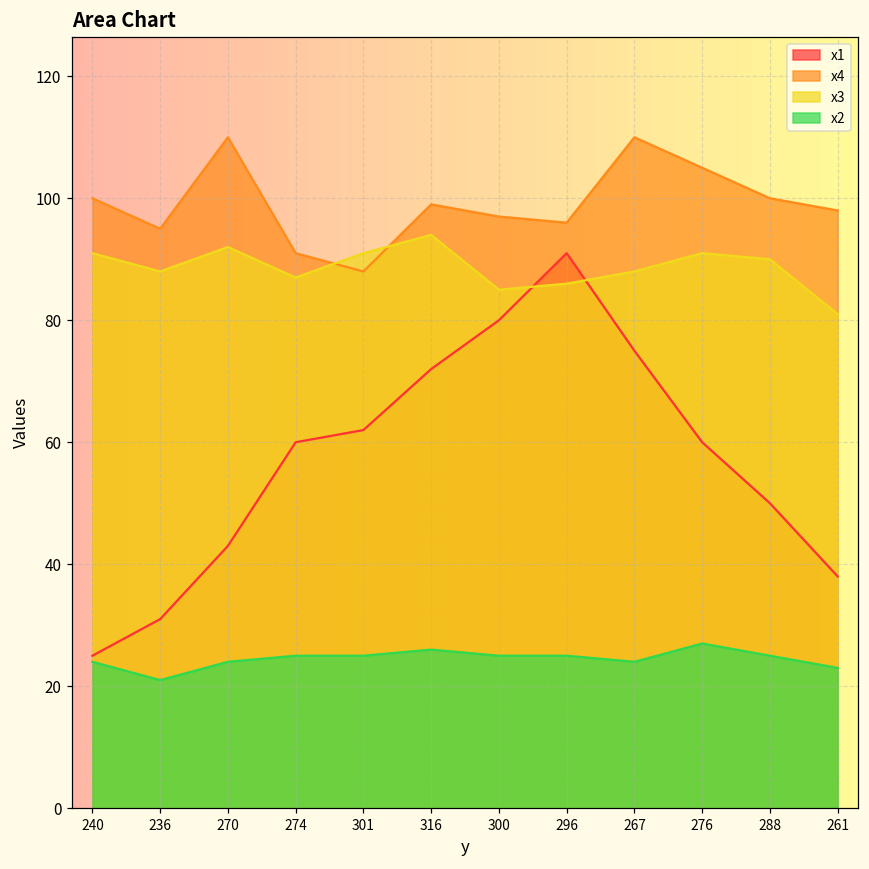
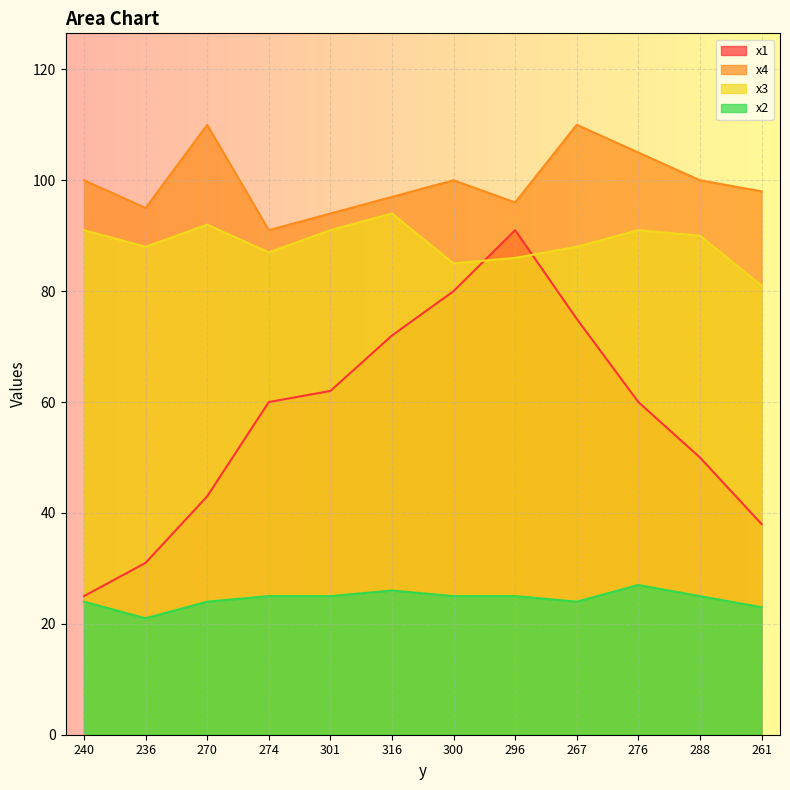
  {
    "x1": {
      "240": 25,
      "236": 31,
      "270": 43,
      "274": 60,
      "301": 62,
      "316": 72,
      "300": 80,
      "296": 91,
      "267": 75,
      "276": 60,
      "288": 50,
      "261": 38
    },
    "x4": {
      "240": 100,
      "236": 95,
      "270": 110,
      "274": 91,
-     "301": 88,
-     "316": 99,
-     "300": 97,
+     "301": 94,
+     "316": 97,
+     "300": 100,
      "296": 96,
      "267": 110,
      "276": 105,
      "288": 100,
      "261": 98
    },
    "x3": {
      "240": 91,
      "236": 88,
      "270": 92,
      "274": 87,
      "301": 91,
      "316": 94,
      "300": 85,
      "296": 86,
      "267": 88,
      "276": 91,
      "288": 90,
      "261": 81
    },
    "x2": {
      "240": 24,
      "236": 21,
      "270": 24,
      "274": 25,
      "301": 25,
      "316": 26,
      "300": 25,
      "296": 25,
      "267": 24,
      "276": 27,
      "288": 25,
      "261": 23
    }
  }
